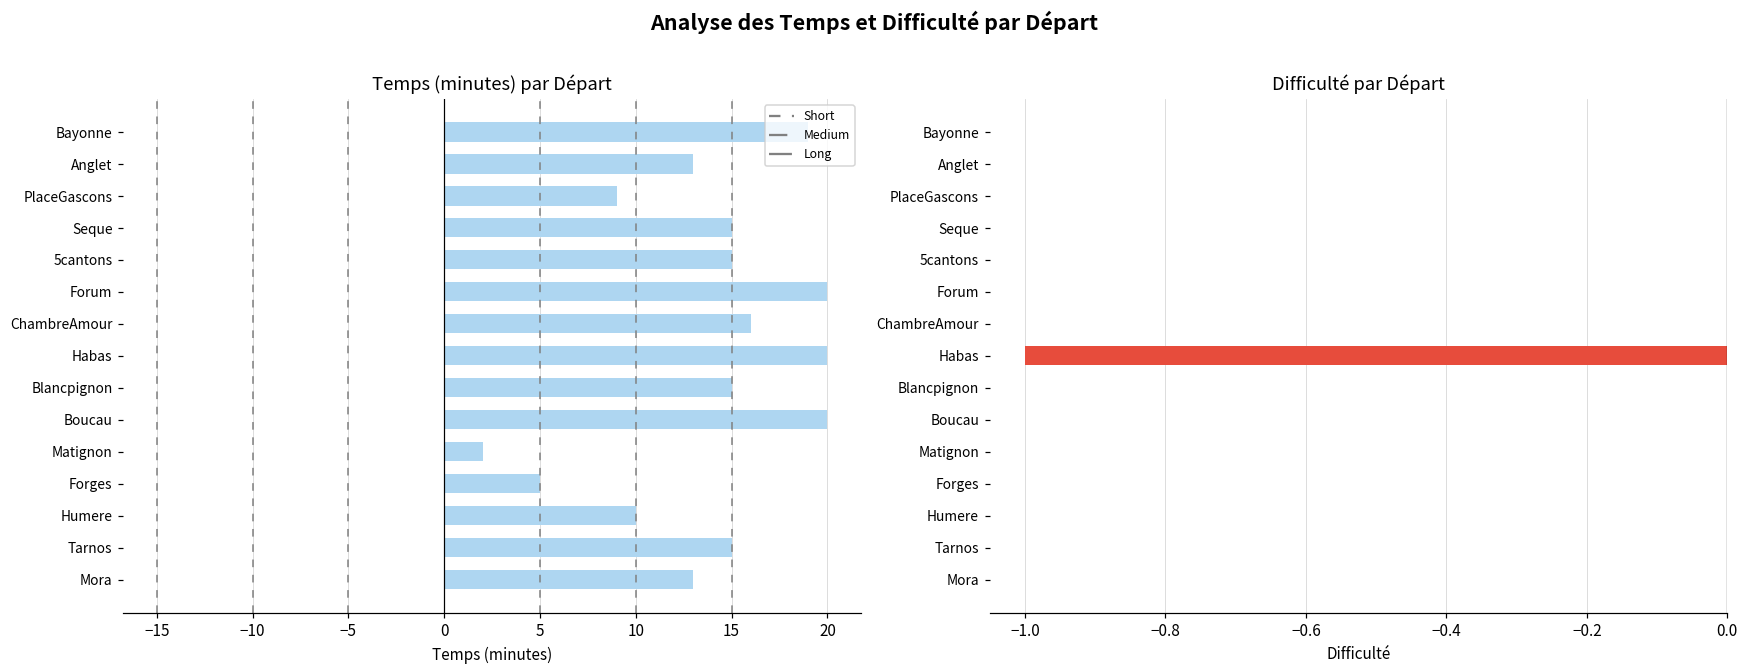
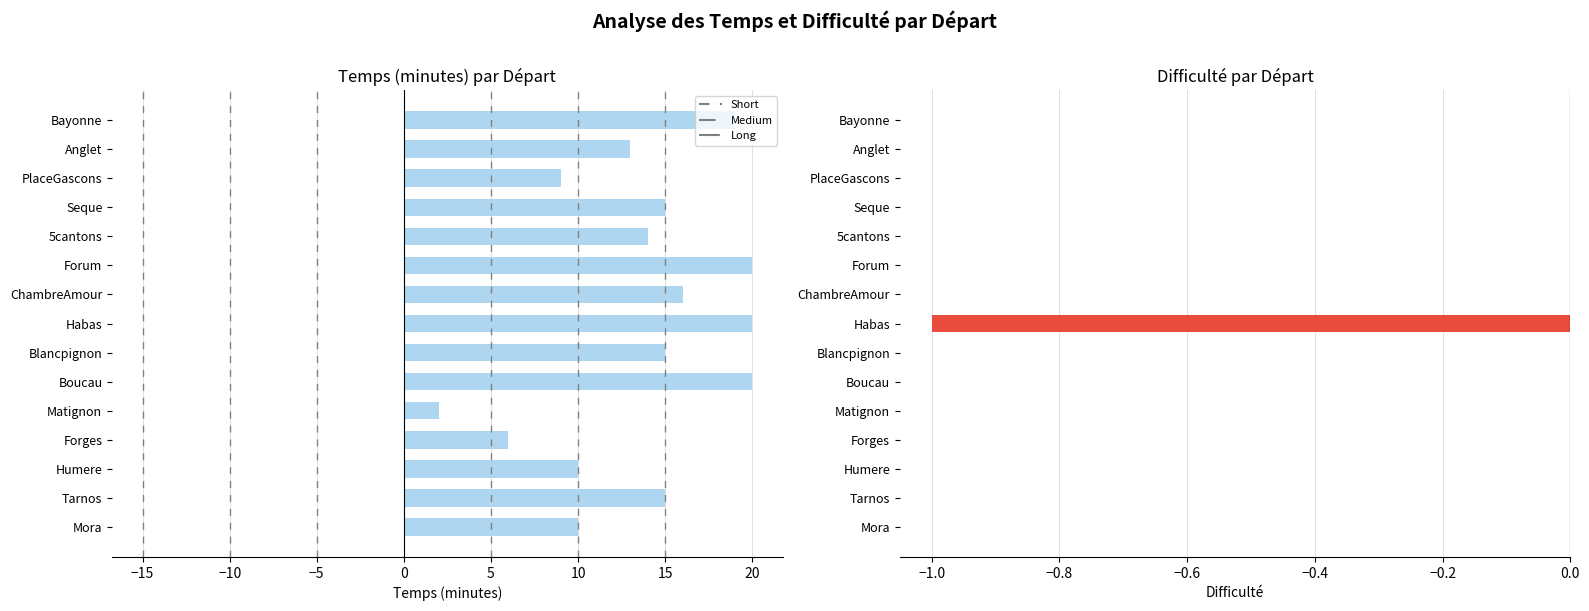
  {
    "Temps (minutes) par Départ": {
      "Anglet": 13,
      "PlaceGascons": 9,
      "Seque": 15,
-     "5cantons": 15,
+     "5cantons": 14,
      "Forum": 20,
      "ChambreAmour": 16,
      "Habas": 20,
      "Blancpignon": 15,
      "Boucau": 20,
      "Matignon": 2,
-     "Forges": 5,
+     "Forges": 6,
      "Humere": 10,
      "Tarnos": 15,
-     "Mora": 13
+     "Mora": 10
    },
    "Difficulté par Départ": {
      "Bayonne": 0.00,
      "Anglet": 0.00,
      "PlaceGascons": 0.00,
      "Seque": 0.00,
      "5cantons": 0.00,
      "Forum": 0.00,
      "ChambreAmour": 0.00,
      "Habas": -1.00,
      "Blancpignon": 0.00,
      "Boucau": 0.00,
      "Matignon": 0.00,
      "Forges": 0.00,
      "Humere": 0.00,
      "Tarnos": 0.00,
      "Mora": 0.00
    }
  }
